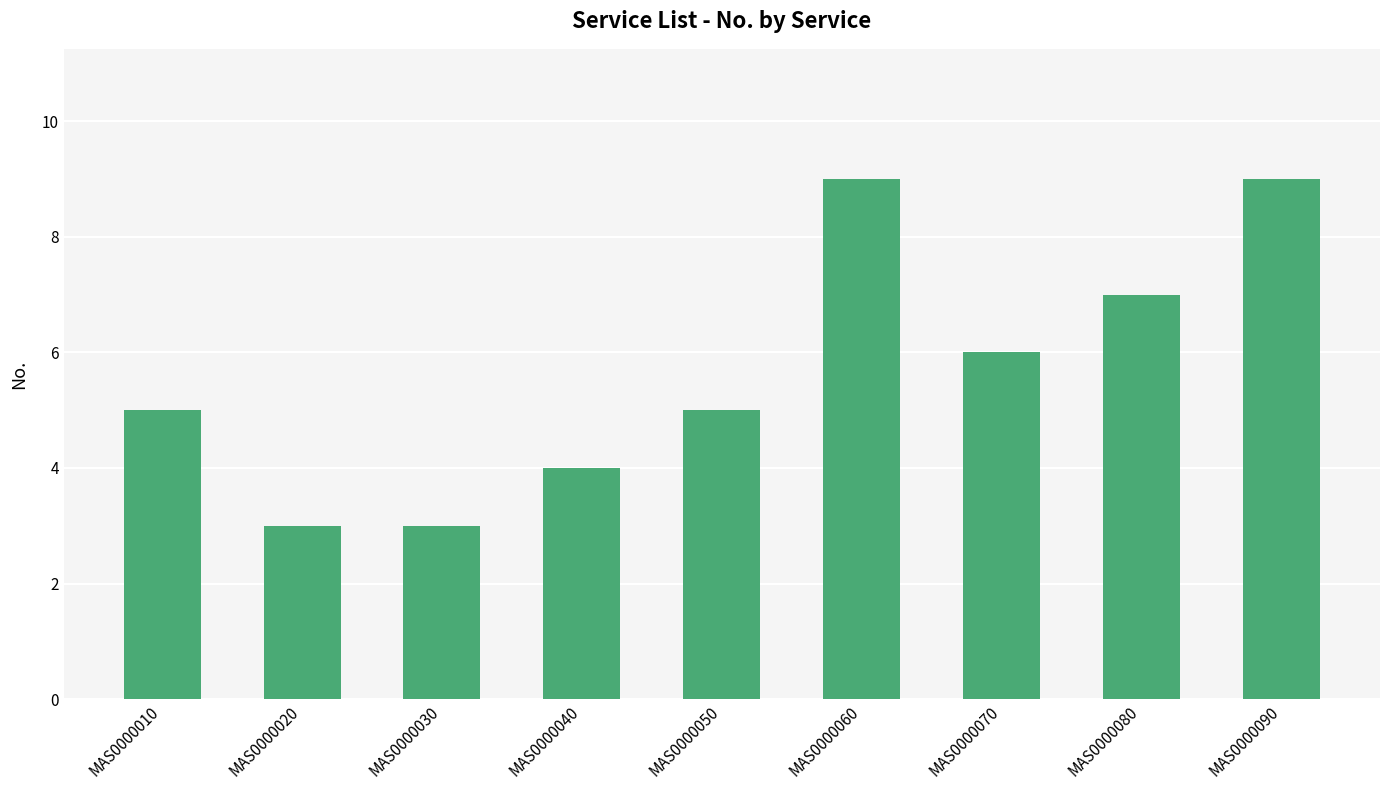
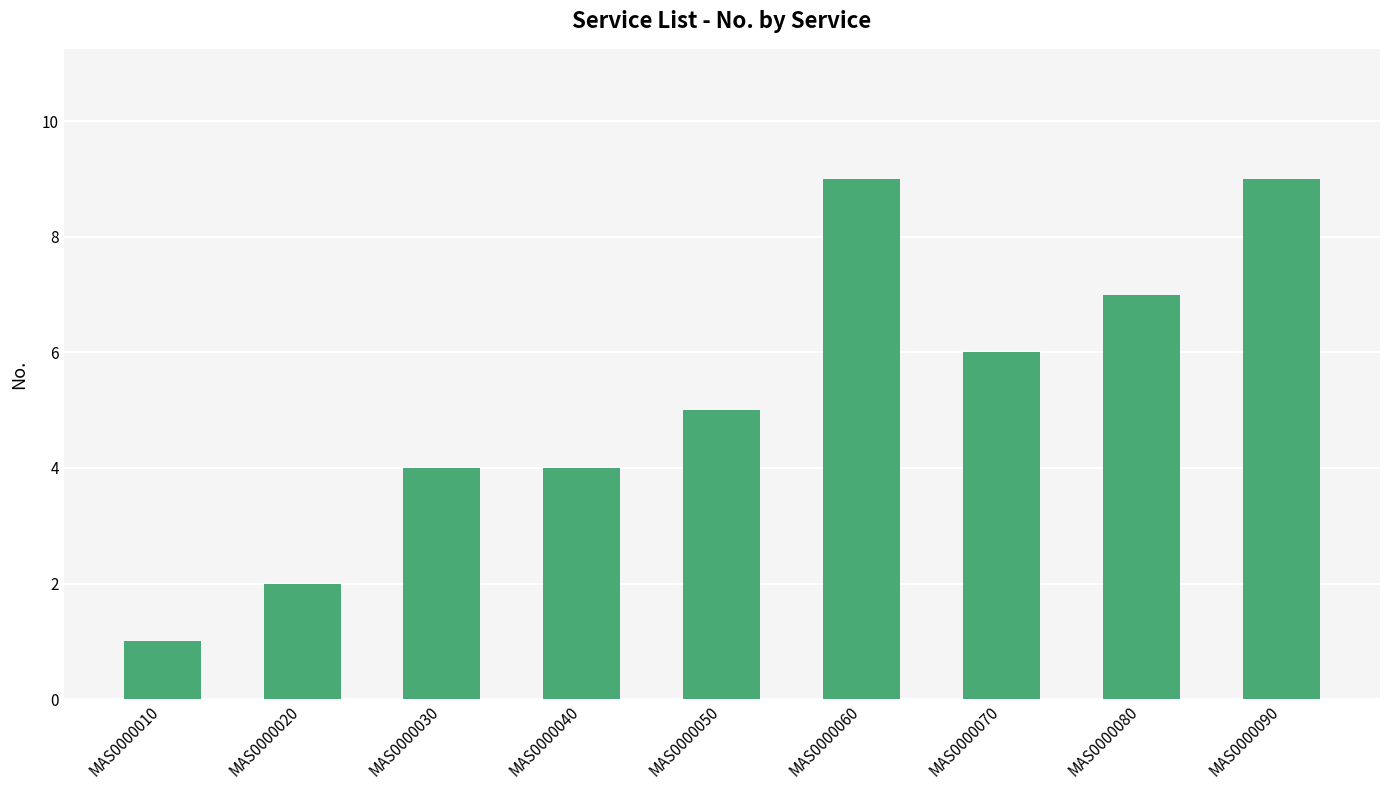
  {
-   "MAS0000010": 5,
-   "MAS0000020": 3,
-   "MAS0000030": 3,
+   "MAS0000010": 1,
+   "MAS0000020": 2,
+   "MAS0000030": 4,
    "MAS0000040": 4,
    "MAS0000050": 5,
    "MAS0000060": 9,
    "MAS0000070": 6,
    "MAS0000080": 7,
    "MAS0000090": 9
  }
